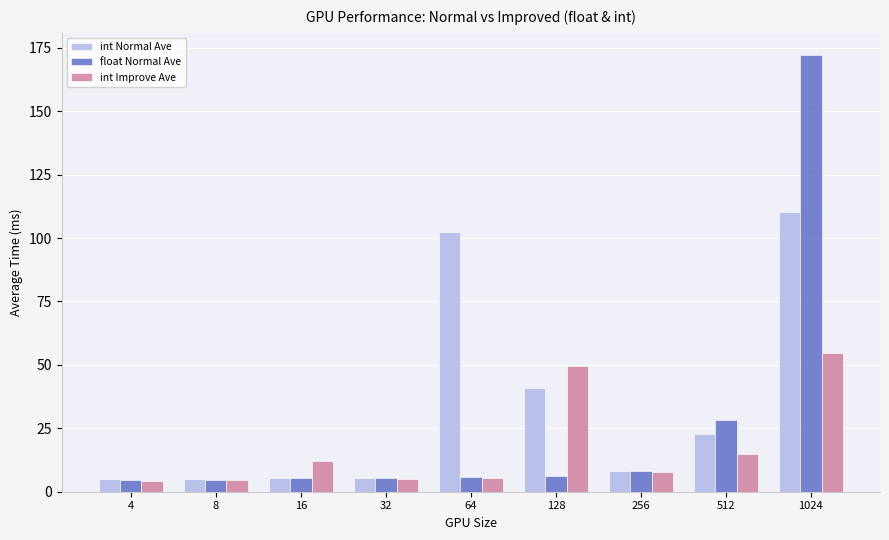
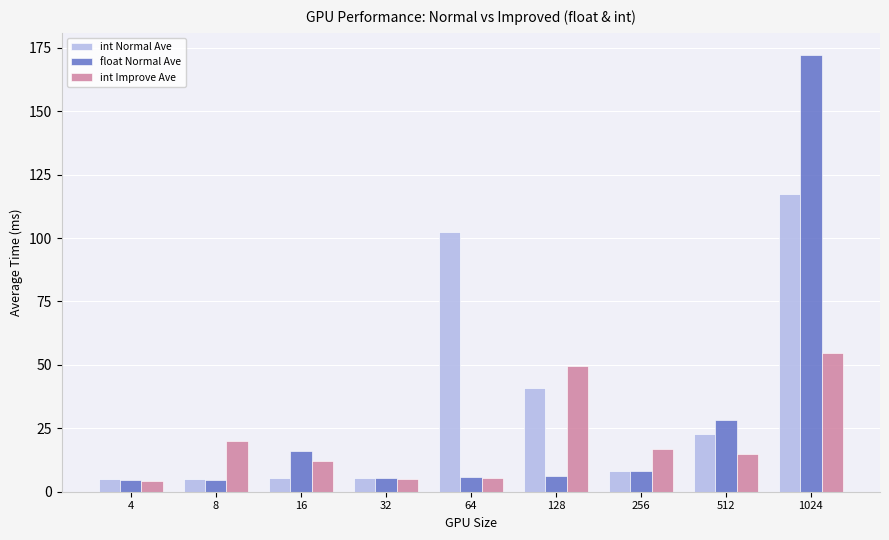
  {
    "int Normal Ave": {
      "4": 5,
      "8": 5,
      "16": 5,
      "32": 5,
      "64": 103,
      "128": 41,
      "256": 8,
      "512": 23,
-     "1024": 110
+     "1024": 117
    },
    "float Normal Ave": {
      "4": 5,
      "8": 5,
-     "16": 5,
+     "16": 16,
      "32": 5,
      "64": 6,
      "128": 6,
      "256": 8,
      "512": 28,
      "1024": 172
    },
    "int Improve Ave": {
      "4": 4,
-     "8": 5,
+     "8": 20,
      "16": 12,
      "32": 5,
      "64": 5,
      "128": 49,
-     "256": 8,
+     "256": 17,
      "512": 15,
      "1024": 54
    }
  }
